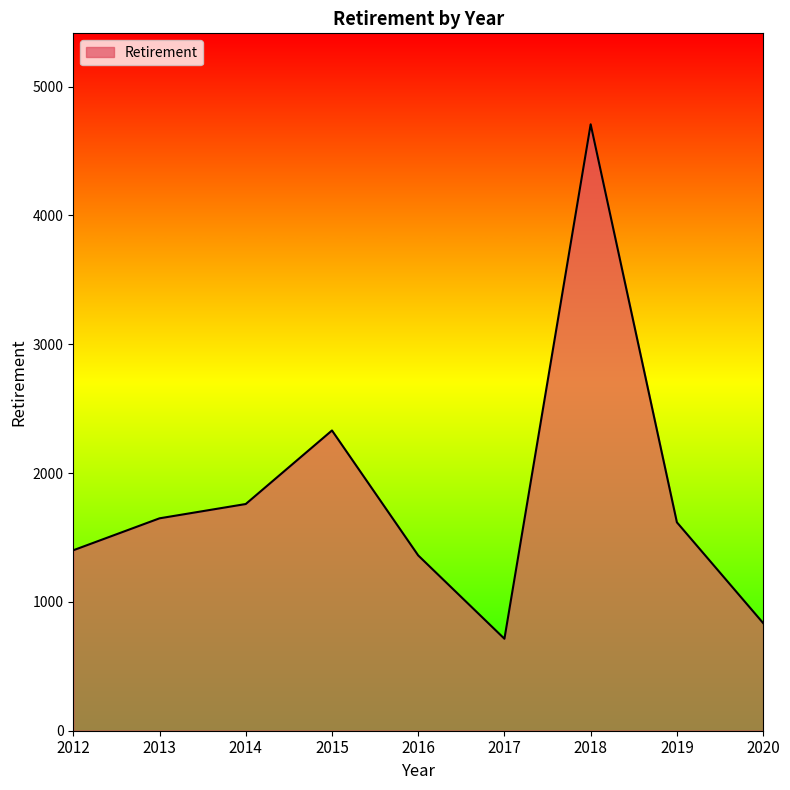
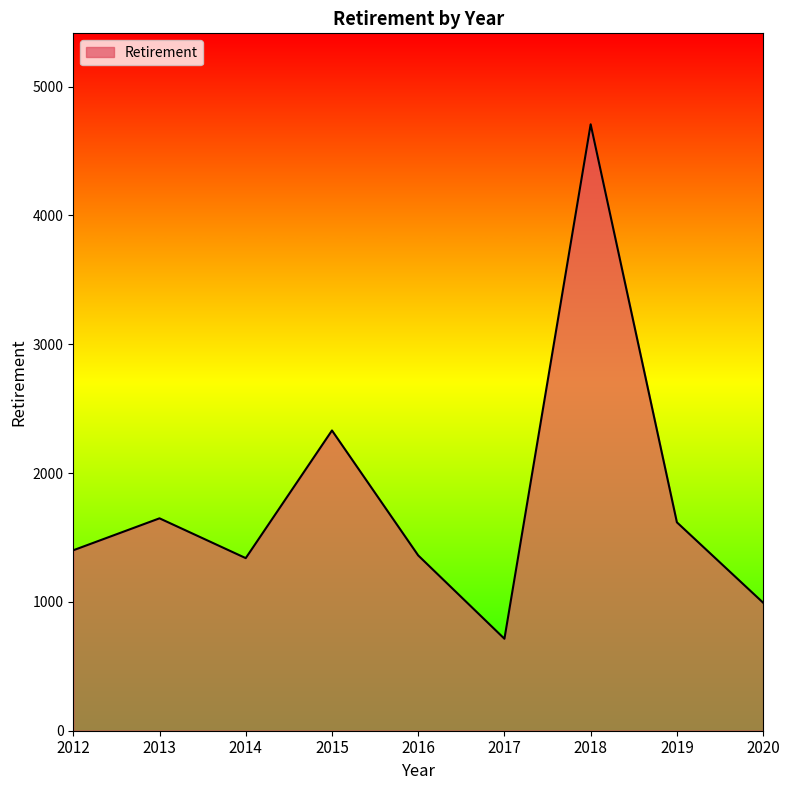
  {
    "2012": 1400,
    "2013": 1650,
-   "2014": 1760,
+   "2014": 1340,
    "2015": 2330,
    "2016": 1360,
    "2017": 710,
    "2018": 4710,
    "2019": 1620,
-   "2020": 840
+   "2020": 990
  }
